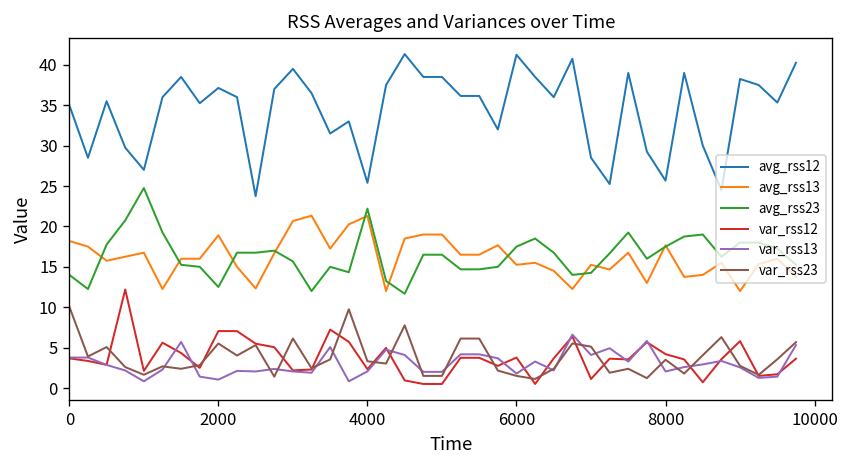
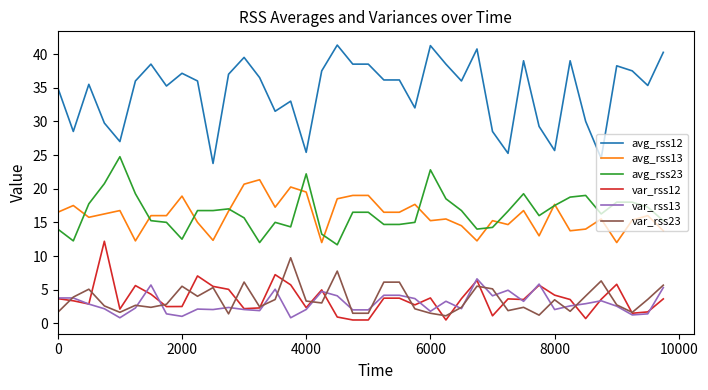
  {
    "avg_rss12": {
      "0": 35,
      "2000": 37,
      "4000": 25,
      "6000": 41,
      "8000": 26
    },
    "avg_rss13": {
-     "0": 18,
+     "0": 17,
      "2000": 19,
-     "4000": 21,
+     "4000": 20,
      "6000": 15
    },
    "avg_rss23": {
      "0": 14,
      "2000": 13,
      "4000": 22,
-     "6000": 18
+     "6000": 23
    },
    "var_rss12": {
-     "2000": 7,
+     "2000": 3,
      "6000": 4,
      "8000": 4
    },
    "var_rss13": {
      "2000": 1,
      "8000": 2
    },
    "var_rss23": {
-     "0": 10,
+     "0": 2,
      "2000": 6,
      "4000": 3,
      "8000": 4
    }
  }
